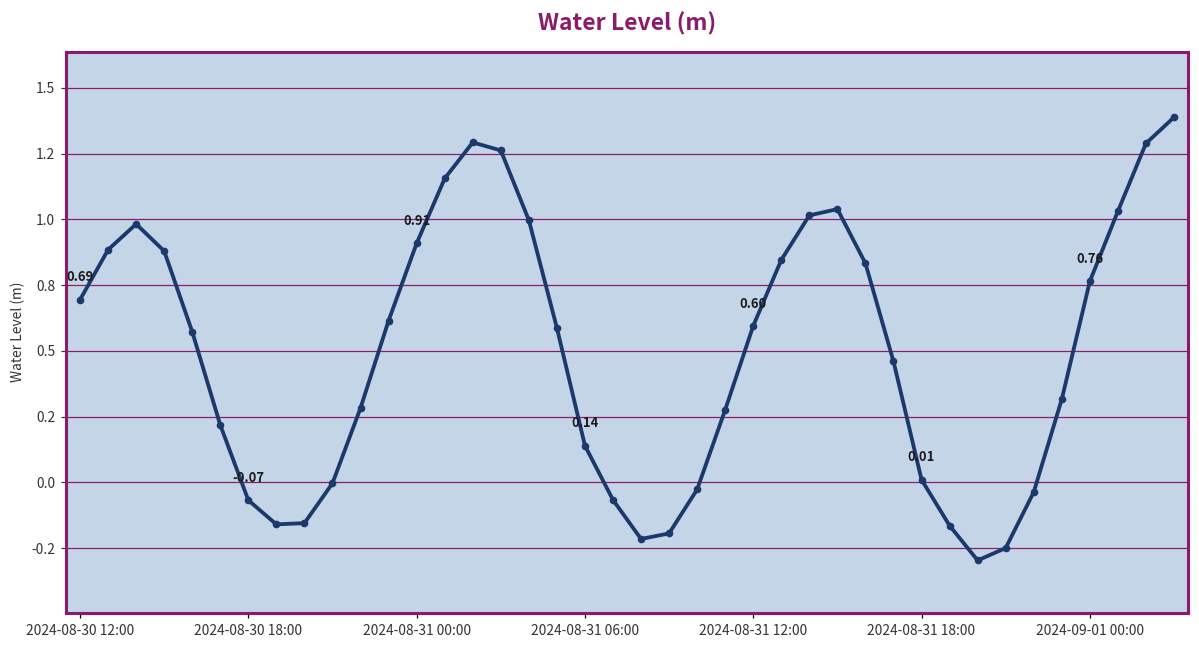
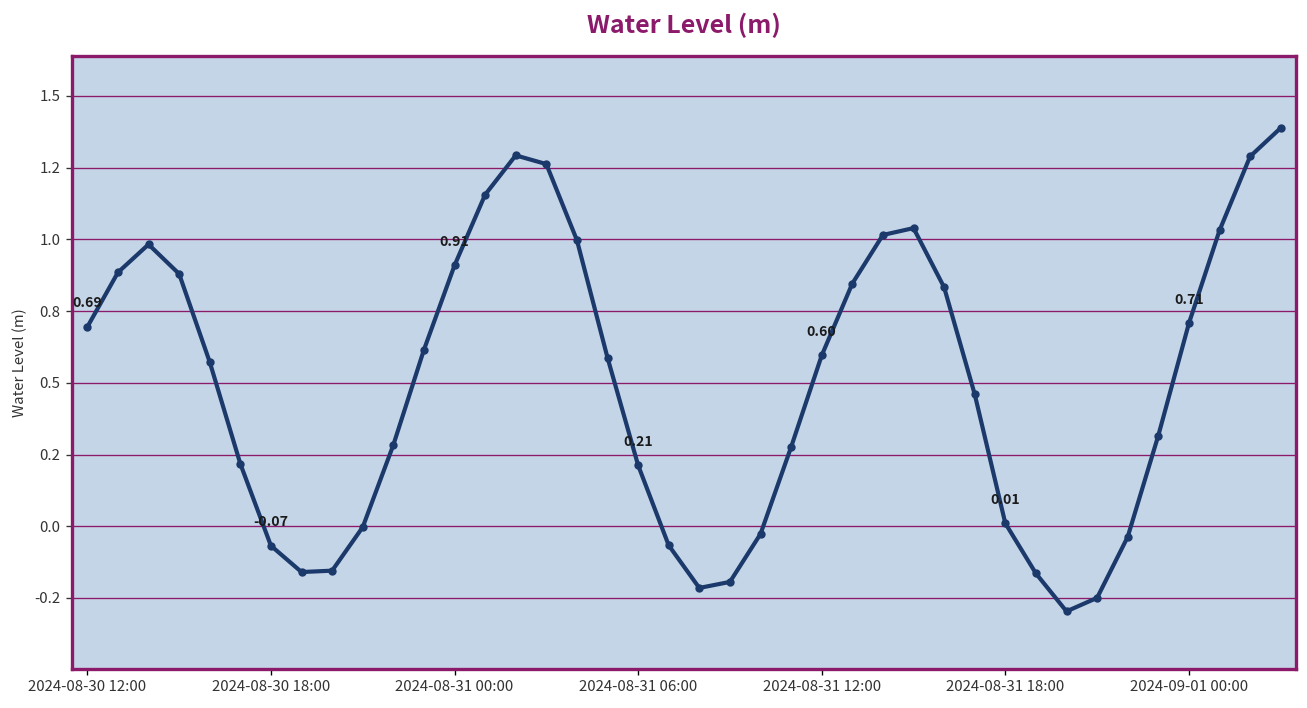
  {
    "2024-08-30 12:00": 0.69,
    "2024-08-30 18:00": -0.07,
    "2024-08-31 00:00": 0.91,
-   "2024-08-31 06:00": 0.14,
+   "2024-08-31 06:00": 0.21,
    "2024-08-31 12:00": 0.60,
    "2024-08-31 18:00": 0.01,
-   "2024-09-01 00:00": 0.76
+   "2024-09-01 00:00": 0.71
  }
